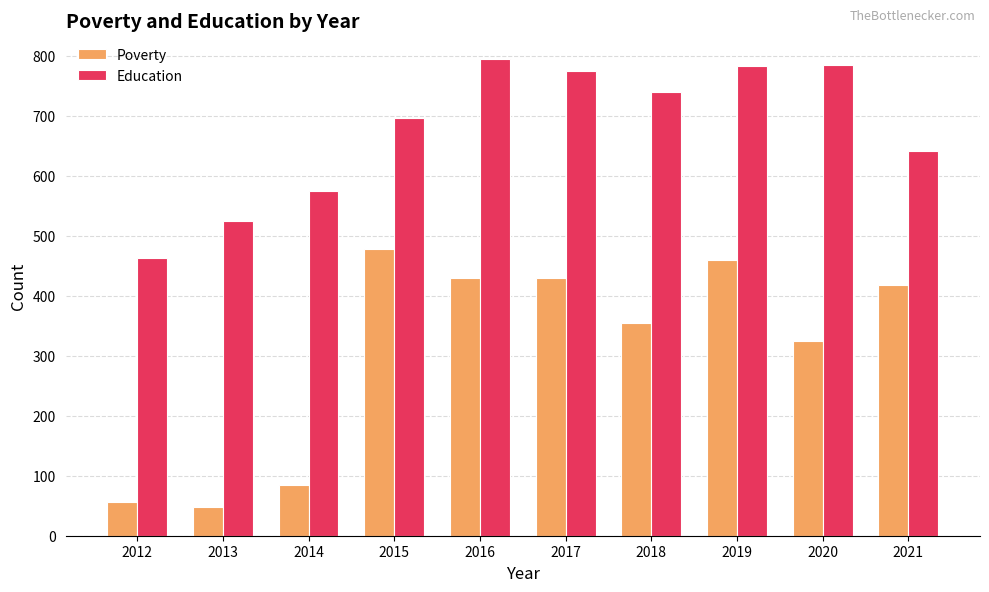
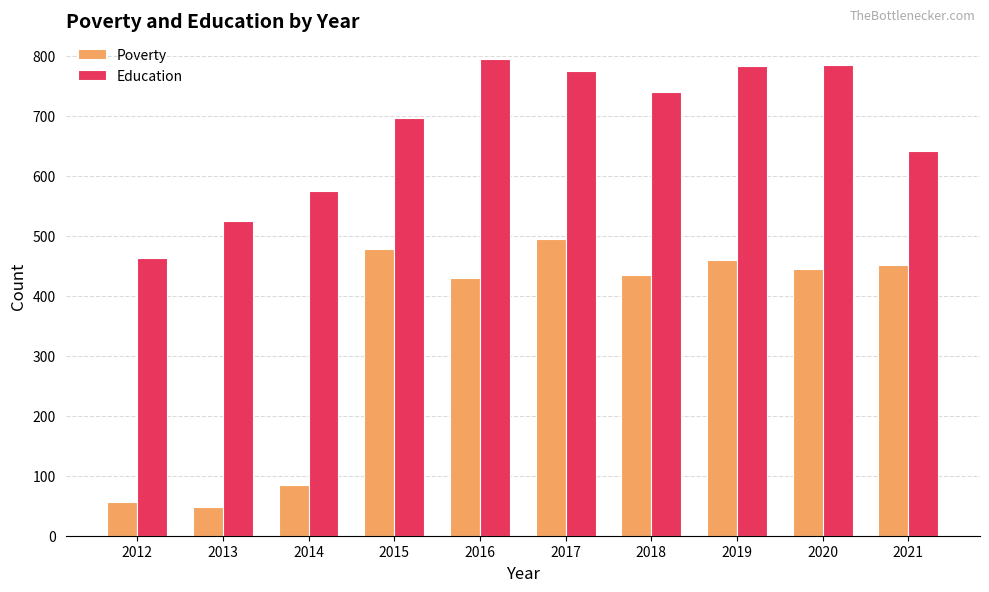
  {
    "Poverty": {
      "2012": 60,
      "2013": 50,
      "2014": 80,
      "2015": 480,
      "2016": 430,
-     "2017": 430,
-     "2018": 350,
+     "2017": 490,
+     "2018": 430,
      "2019": 460,
-     "2020": 330,
-     "2021": 420
+     "2020": 450,
+     "2021": 450
    },
    "Education": {
      "2012": 460,
      "2013": 520,
      "2014": 580,
      "2015": 700,
      "2016": 790,
      "2017": 780,
      "2018": 740,
      "2019": 780,
      "2020": 790,
      "2021": 640
    }
  }
